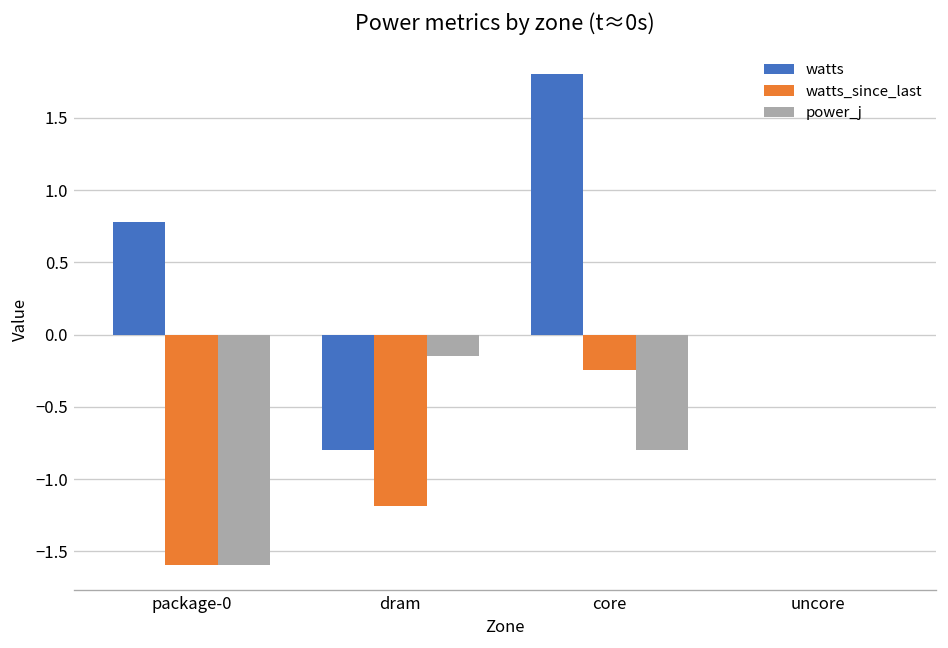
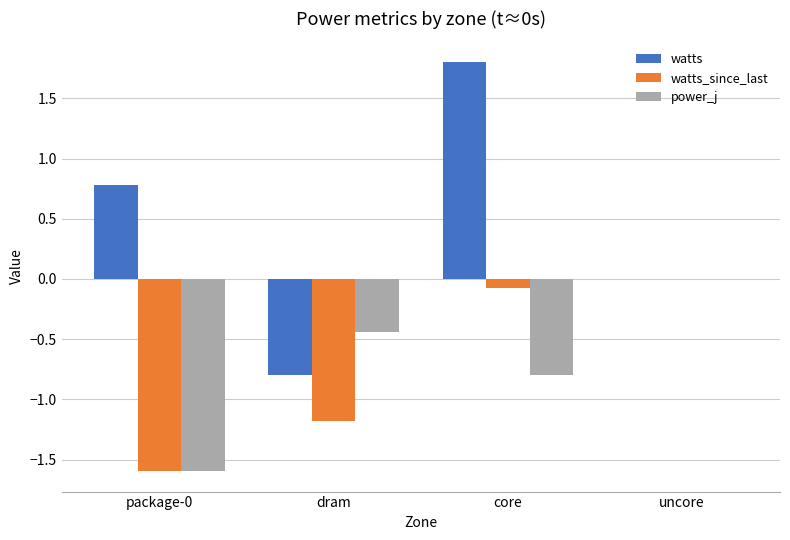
  {
    "watts": {
      "package-0": 0.78,
      "dram": -0.80,
      "core": 1.80
    },
    "watts_since_last": {
      "package-0": -1.60,
      "dram": -1.18,
-     "core": -0.24
+     "core": -0.08
    },
    "power_j": {
      "package-0": -1.60,
-     "dram": -0.15,
+     "dram": -0.44,
      "core": -0.80
    }
  }
